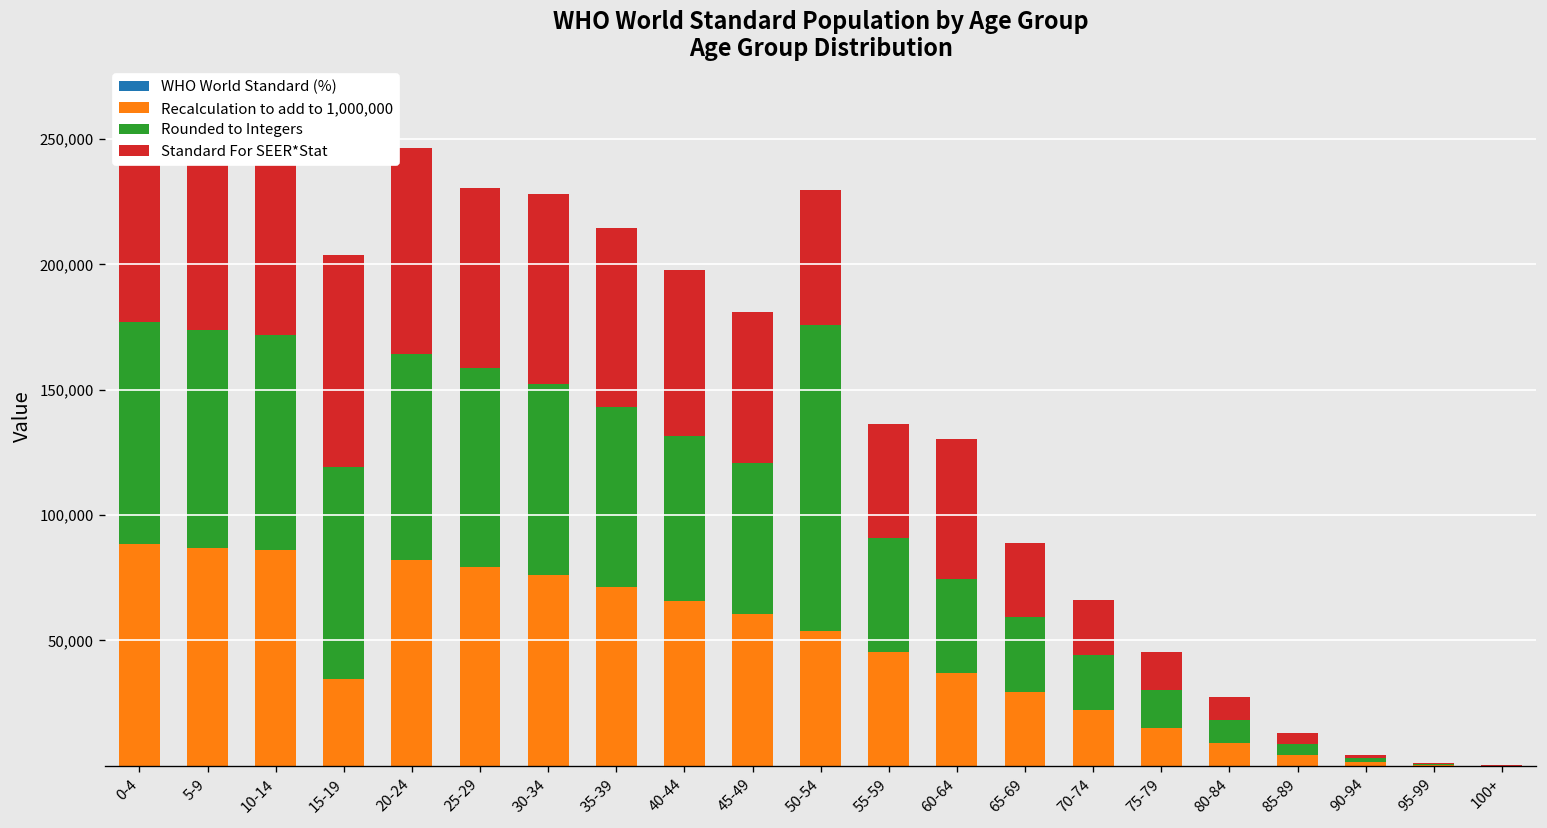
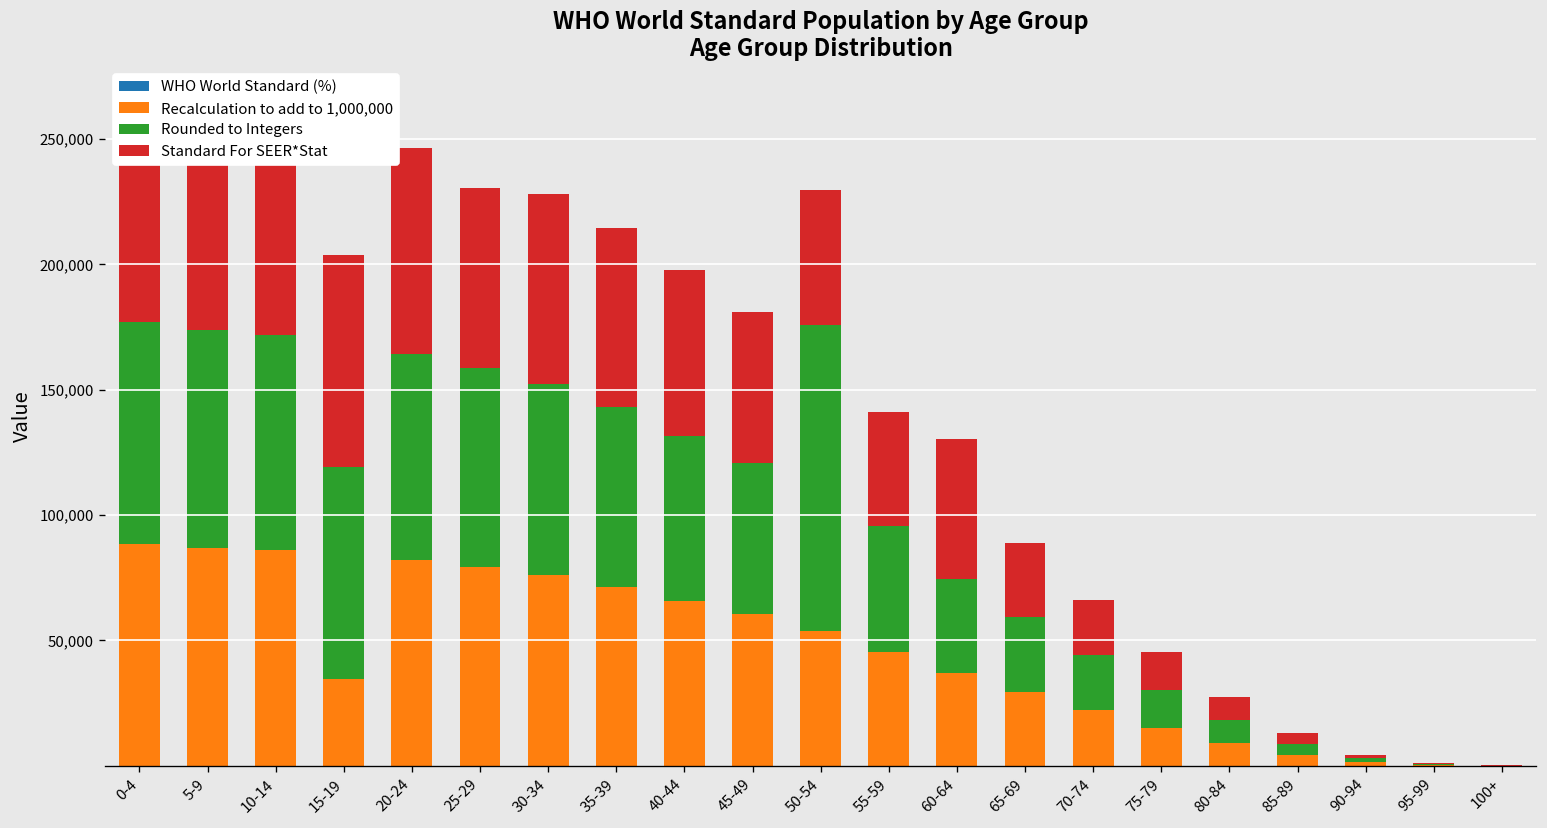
  {
    "Recalculation to add to 1,000,000": {
      "0-4": "89,000",
      "5-9": "87,000",
      "10-14": "86,000",
      "15-19": "35,000",
      "20-24": "82,000",
      "25-29": "79,000",
      "30-34": "76,000",
      "35-39": "71,000",
      "40-44": "66,000",
      "45-49": "60,000",
      "50-54": "54,000",
      "55-59": "45,000",
      "60-64": "37,000",
      "65-69": "30,000",
      "70-74": "22,000",
      "75-79": "15,000",
      "80-84": "9,000",
      "85-89": "4,000",
      "90-94": "1,000"
    },
    "Rounded to Integers": {
      "0-4": "89,000",
      "5-9": "87,000",
      "10-14": "86,000",
      "15-19": "85,000",
      "20-24": "82,000",
      "25-29": "79,000",
      "30-34": "76,000",
      "35-39": "71,000",
      "40-44": "66,000",
      "45-49": "60,000",
      "50-54": "122,000",
-     "55-59": "45,000",
+     "55-59": "50,000",
      "60-64": "37,000",
      "65-69": "30,000",
      "70-74": "22,000",
      "75-79": "15,000",
      "80-84": "9,000",
      "85-89": "4,000",
      "90-94": "1,000"
    },
    "Standard For SEER*Stat": {
      "15-19": "85,000",
      "20-24": "82,000",
      "25-29": "72,000",
      "30-34": "76,000",
      "35-39": "71,000",
      "40-44": "66,000",
      "45-49": "60,000",
      "50-54": "54,000",
      "55-59": "45,000",
      "60-64": "56,000",
      "65-69": "30,000",
      "70-74": "22,000",
      "75-79": "15,000",
      "80-84": "9,000",
      "85-89": "4,000",
      "90-94": "2,000"
    }
  }
